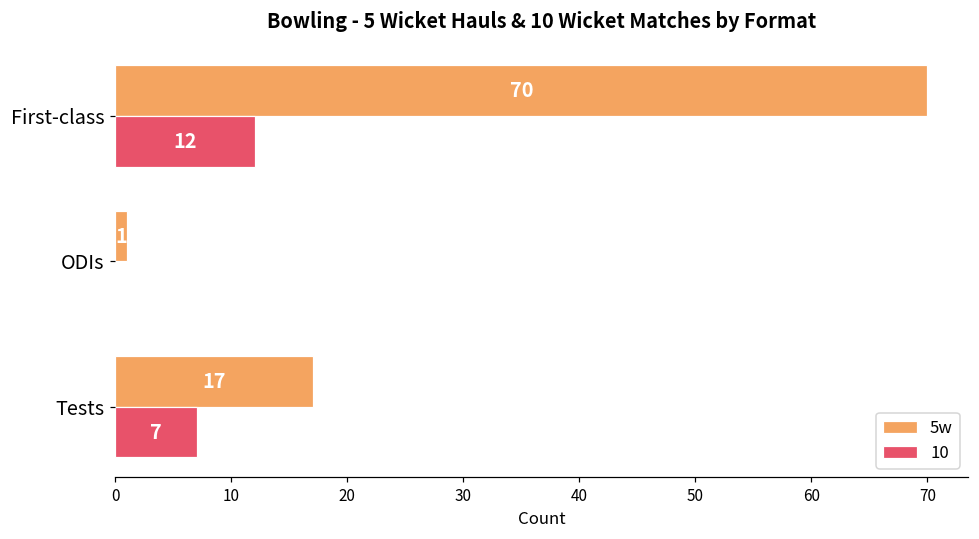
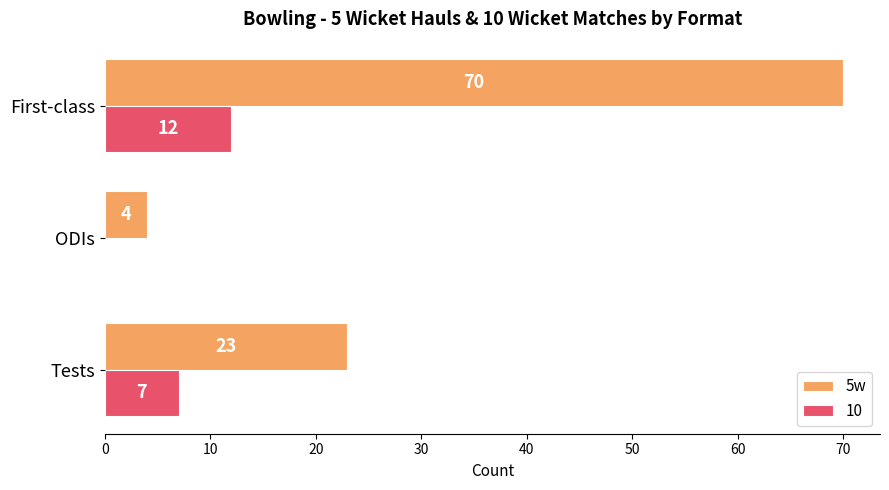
  {
    "5w": {
      "First-class": 70,
-     "ODIs": 1,
-     "Tests": 17
+     "ODIs": 4,
+     "Tests": 23
    },
    "10": {
      "First-class": 12,
      "Tests": 7
    }
  }
